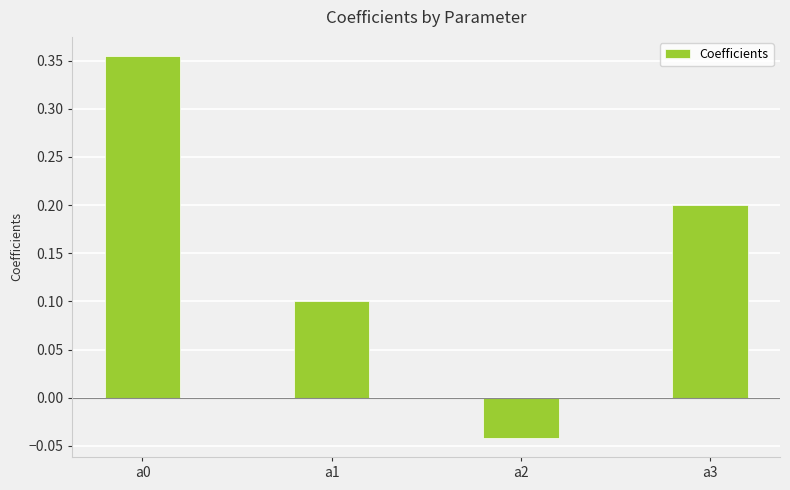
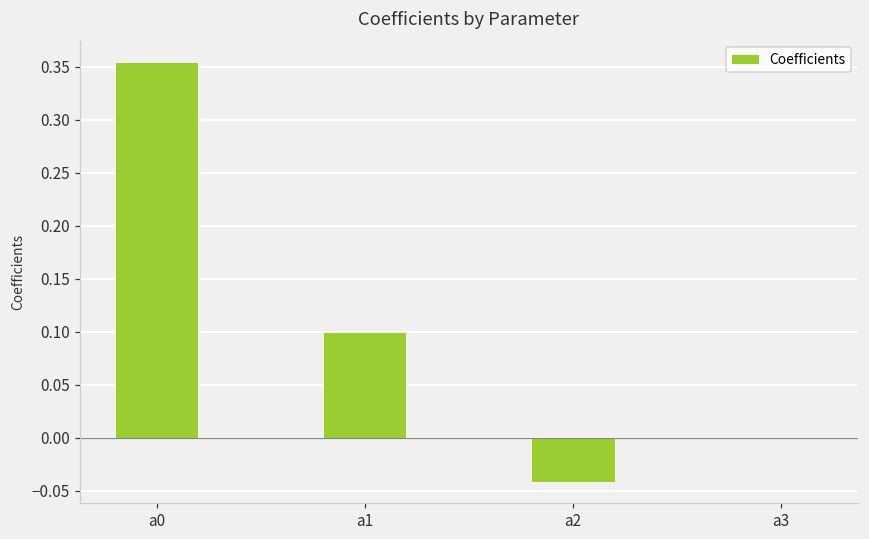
  {
    "a0": 0.35,
    "a1": 0.1,
    "a2": -0.04,
-   "a3": 0.2
+   "a3": 0.0
  }
